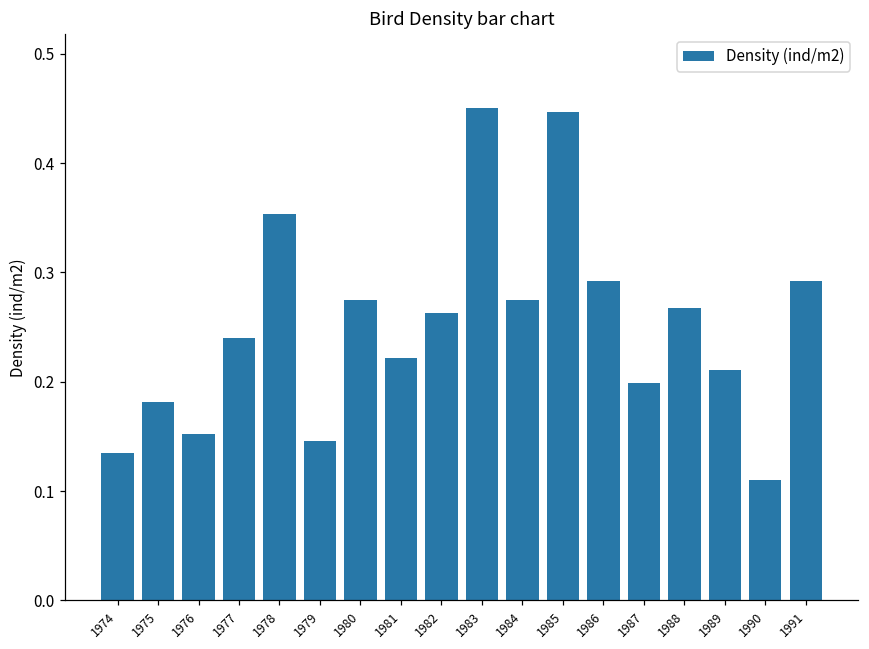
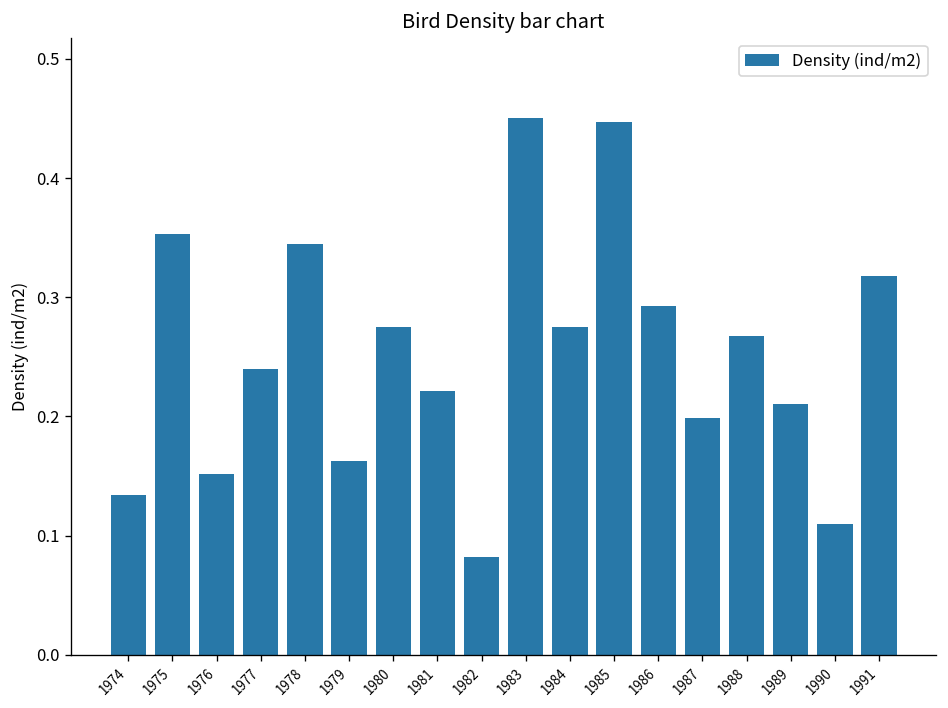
  {
    "1974": 0.13,
-   "1975": 0.18,
+   "1975": 0.35,
    "1976": 0.15,
    "1977": 0.24,
-   "1978": 0.354,
-   "1979": 0.15,
+   "1978": 0.345,
+   "1979": 0.16,
    "1980": 0.27,
    "1981": 0.22,
-   "1982": 0.26,
+   "1982": 0.08,
    "1983": 0.45,
    "1984": 0.27,
    "1985": 0.45,
    "1986": 0.29,
    "1987": 0.20,
    "1988": 0.27,
    "1989": 0.21,
    "1990": 0.11,
-   "1991": 0.29
+   "1991": 0.32
  }
